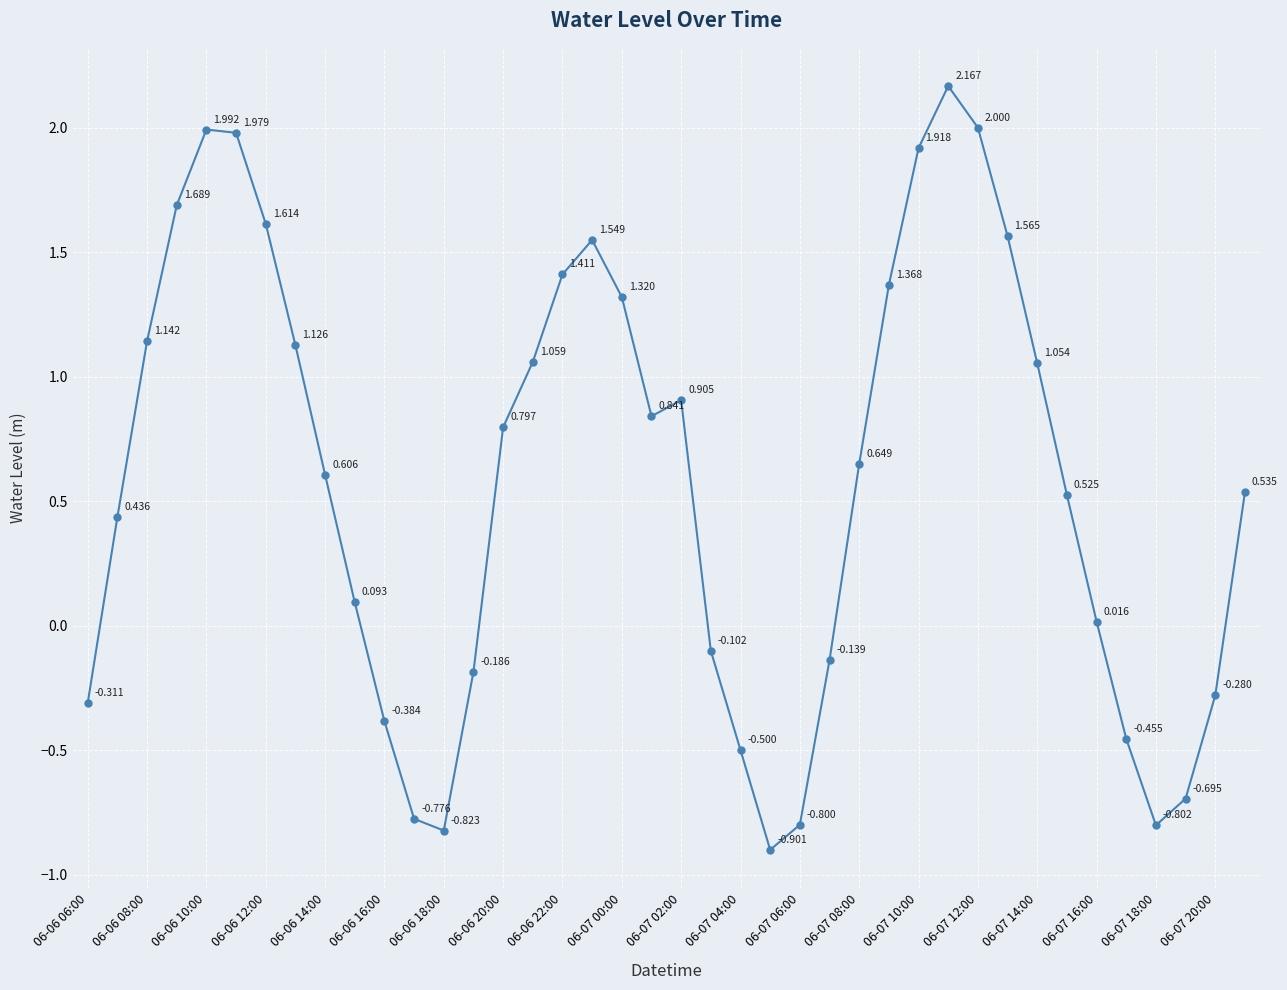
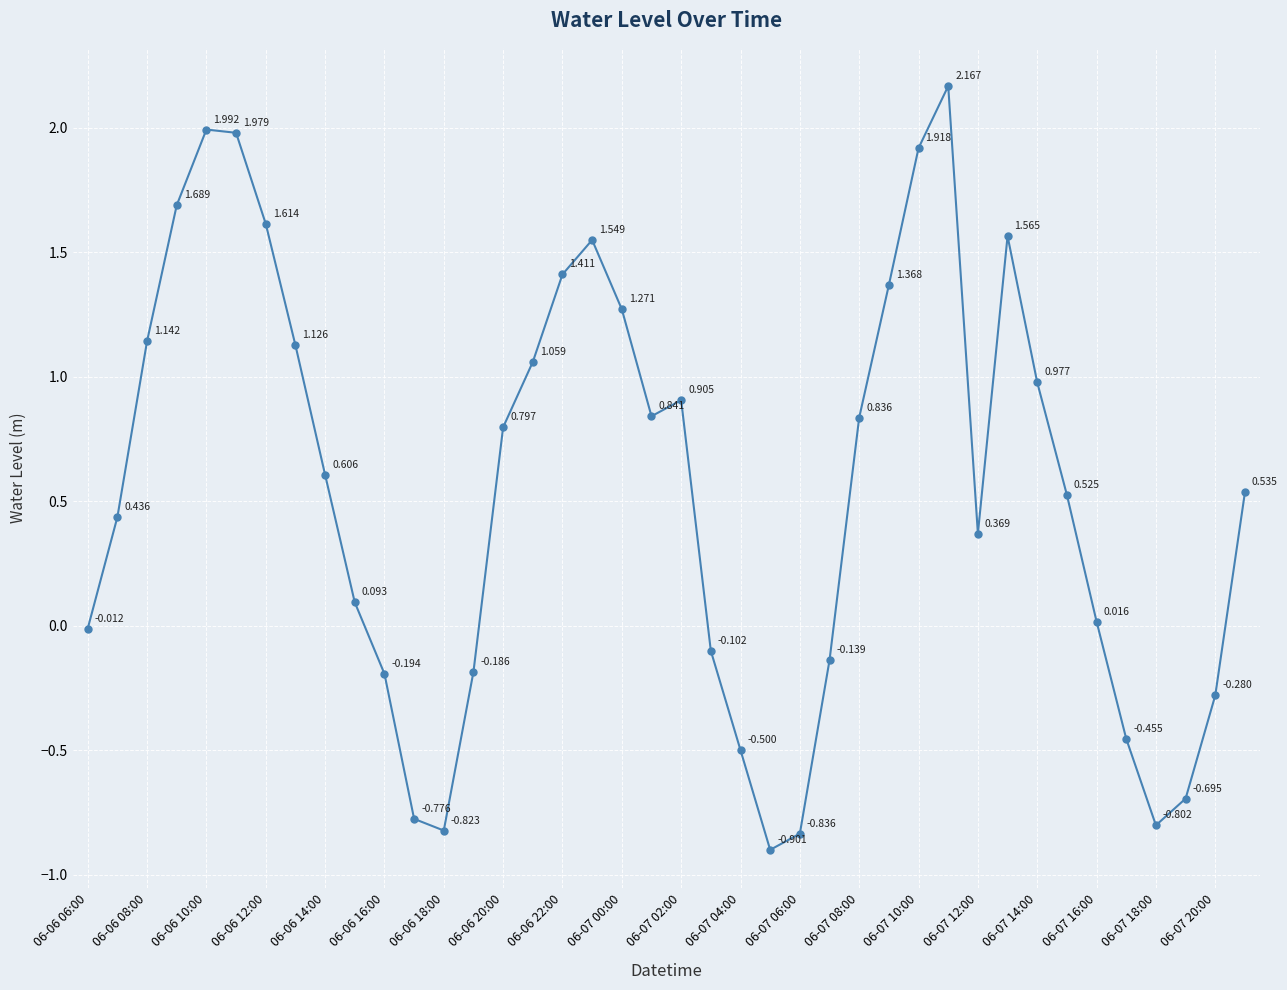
  {
-   "06-06 06:00": -0.311,
+   "06-06 06:00": -0.012,
    "06-06 08:00": 1.142,
    "06-06 10:00": 1.992,
    "06-06 12:00": 1.614,
    "06-06 14:00": 0.606,
-   "06-06 16:00": -0.384,
+   "06-06 16:00": -0.194,
    "06-06 18:00": -0.823,
    "06-06 20:00": 0.797,
    "06-06 22:00": 1.411,
-   "06-07 00:00": 1.320,
+   "06-07 00:00": 1.271,
    "06-07 02:00": 0.905,
    "06-07 04:00": -0.500,
-   "06-07 06:00": -0.800,
-   "06-07 08:00": 0.649,
+   "06-07 06:00": -0.836,
+   "06-07 08:00": 0.836,
    "06-07 10:00": 1.918,
-   "06-07 12:00": 2.000,
-   "06-07 14:00": 1.054,
+   "06-07 12:00": 0.369,
+   "06-07 14:00": 0.977,
    "06-07 16:00": 0.016,
    "06-07 18:00": -0.802,
    "06-07 20:00": -0.280
  }
